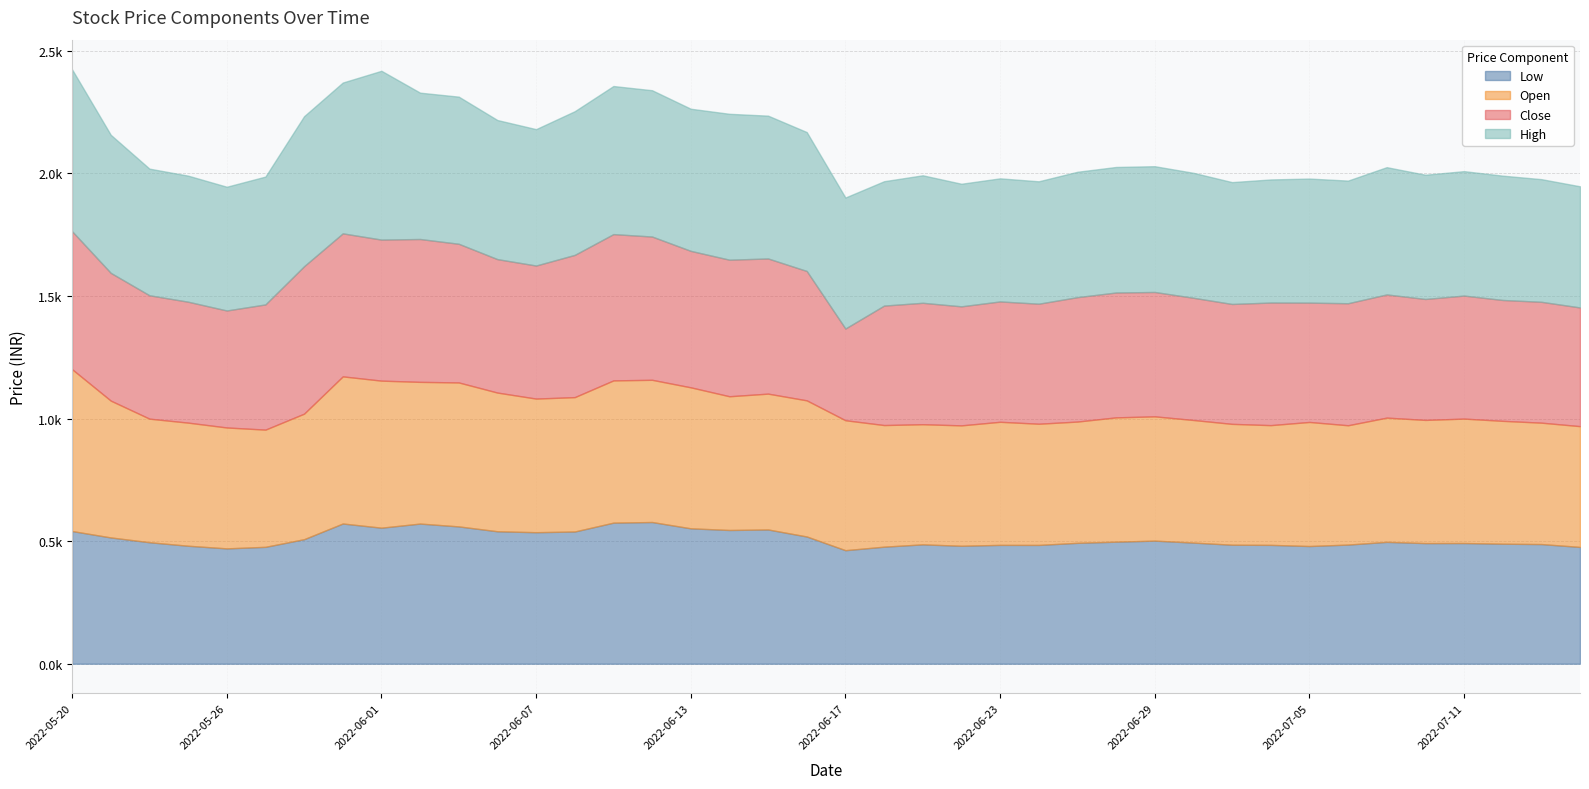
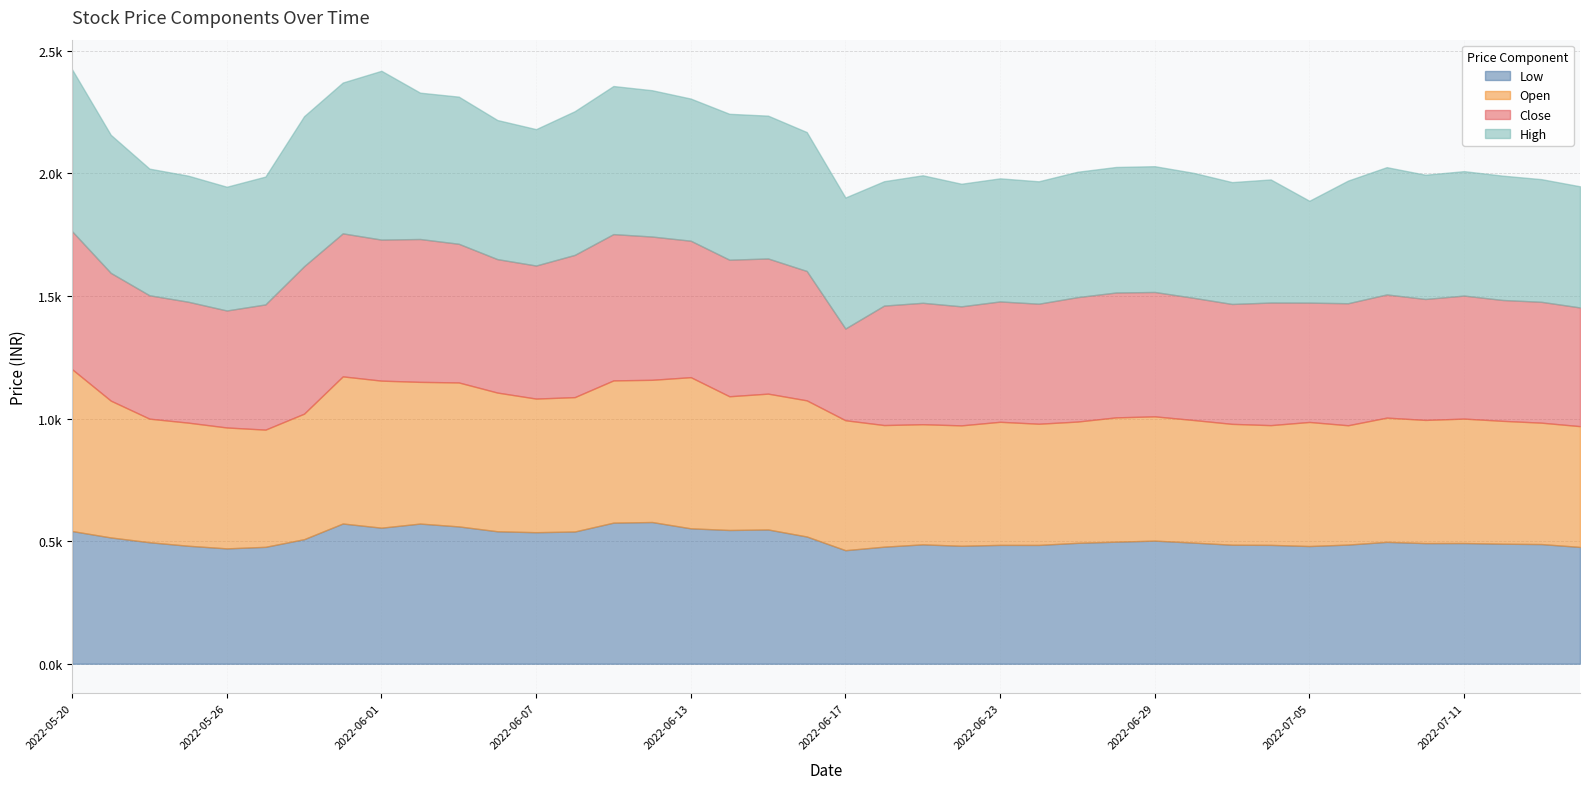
  {
    "Low": {
      "2022-05-20": 540,
      "2022-05-26": 470,
      "2022-06-01": 550,
      "2022-06-07": 540,
      "2022-06-13": 550,
      "2022-06-17": 460,
      "2022-06-23": 480,
      "2022-06-29": 500,
      "2022-07-05": 480,
      "2022-07-11": 490
    },
    "Open": {
      "2022-05-20": 660,
      "2022-05-26": 490,
      "2022-06-01": 600,
      "2022-06-07": 540,
-     "2022-06-13": 580,
+     "2022-06-13": 620,
      "2022-06-17": 530,
      "2022-06-23": 500,
      "2022-06-29": 510,
      "2022-07-05": 510,
      "2022-07-11": 510
    },
    "Close": {
      "2022-05-20": 560,
      "2022-05-26": 480,
      "2022-06-01": 580,
      "2022-06-07": 540,
      "2022-06-13": 560,
      "2022-06-17": 370,
      "2022-06-23": 490,
      "2022-06-29": 510,
      "2022-07-05": 490,
      "2022-07-11": 500
    },
    "High": {
      "2022-05-20": 660,
      "2022-05-26": 500,
      "2022-06-01": 690,
      "2022-06-07": 560,
      "2022-06-13": 580,
      "2022-06-17": 530,
      "2022-06-23": 500,
      "2022-06-29": 510,
-     "2022-07-05": 510,
+     "2022-07-05": 420,
      "2022-07-11": 510
    }
  }
